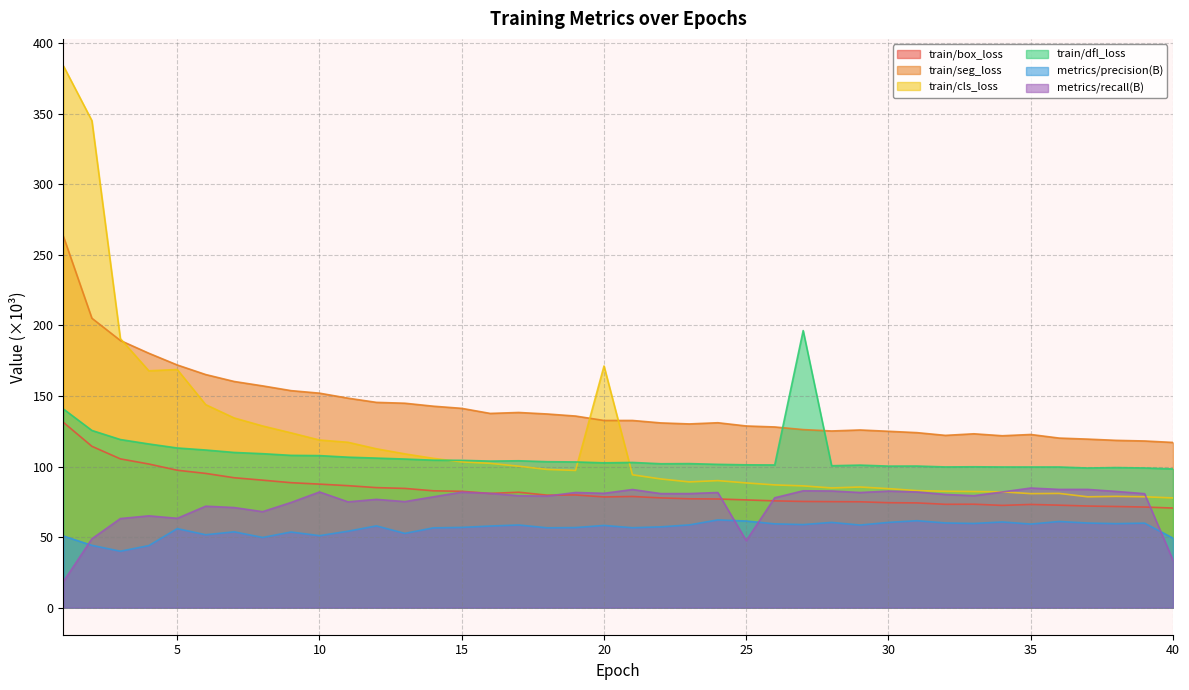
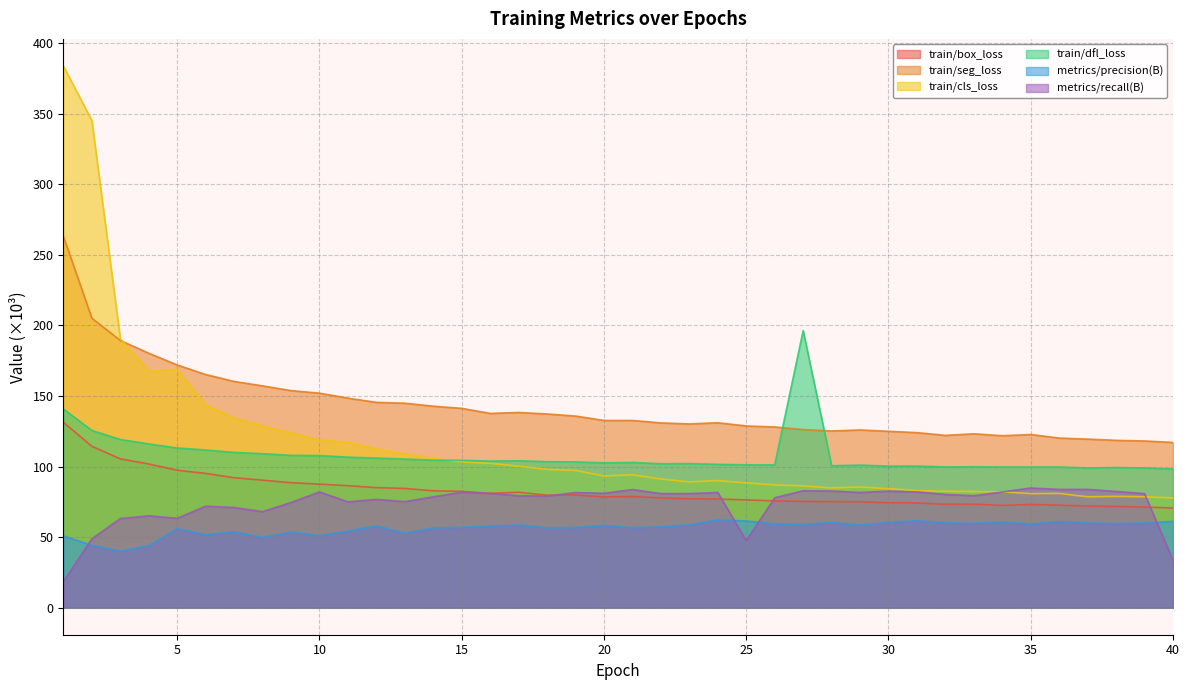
  {
    "train/cls_loss": {
      "5": 169,
      "10": 119,
-     "20": 171,
+     "20": 93,
      "25": 88,
      "35": 81,
      "40": 78
    },
    "train/dfl_loss": {
      "5": 113,
      "10": 108,
      "20": 103,
      "25": 101,
      "30": 100,
      "35": 100,
      "40": 98
    },
    "metrics/precision(B)": {
      "5": 56,
      "10": 51,
      "15": 57,
      "20": 58,
      "25": 61,
      "30": 60,
      "35": 59,
-     "40": 49
+     "40": 61
    },
    "metrics/recall(B)": {
      "5": 63,
      "10": 82,
      "20": 81,
      "25": 47,
      "35": 85,
      "40": 34
    }
  }
